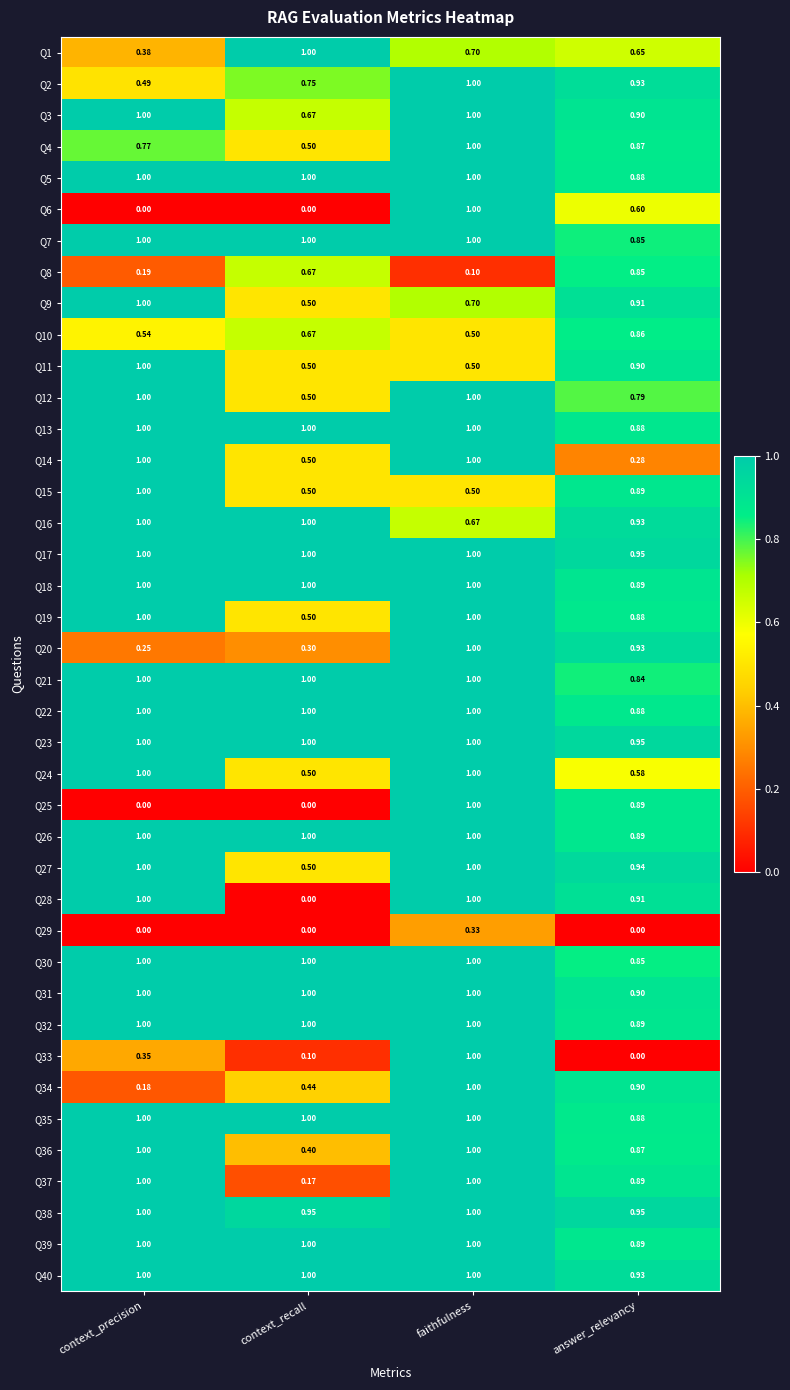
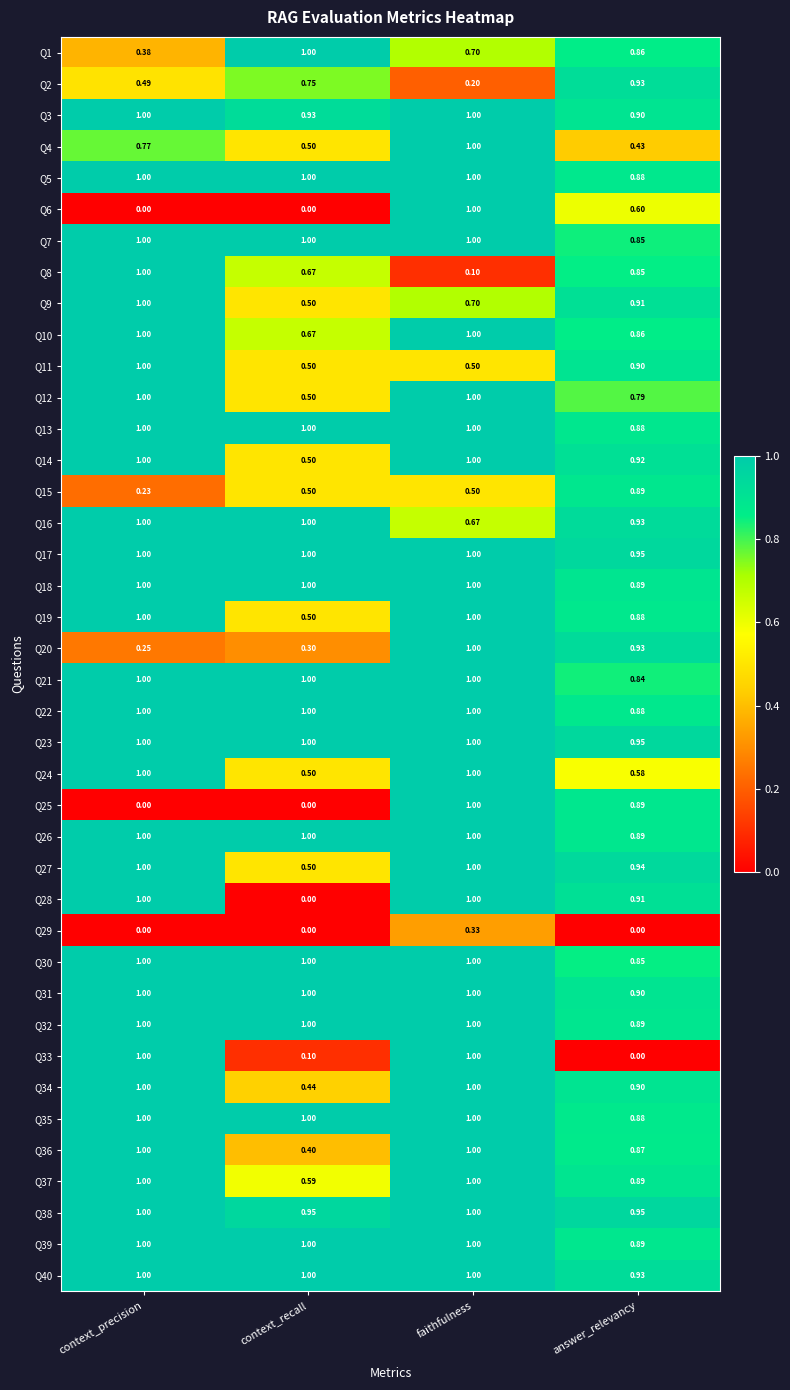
  {
    "Q1": {
      "context_precision": 0.38,
      "context_recall": 1.00,
      "faithfulness": 0.70,
-     "answer_relevancy": 0.65
+     "answer_relevancy": 0.86
    },
    "Q2": {
      "context_precision": 0.49,
      "context_recall": 0.75,
-     "faithfulness": 1.00,
+     "faithfulness": 0.20,
      "answer_relevancy": 0.93
    },
    "Q3": {
      "context_precision": 1.00,
-     "context_recall": 0.67,
+     "context_recall": 0.93,
      "faithfulness": 1.00,
      "answer_relevancy": 0.90
    },
    "Q4": {
      "context_precision": 0.77,
      "context_recall": 0.50,
      "faithfulness": 1.00,
-     "answer_relevancy": 0.87
+     "answer_relevancy": 0.43
    },
    "Q5": {
      "context_precision": 1.00,
      "context_recall": 1.00,
      "faithfulness": 1.00,
      "answer_relevancy": 0.88
    },
    "Q6": {
      "context_precision": 0.00,
      "context_recall": 0.00,
      "faithfulness": 1.00,
      "answer_relevancy": 0.60
    },
    "Q7": {
      "context_precision": 1.00,
      "context_recall": 1.00,
      "faithfulness": 1.00,
      "answer_relevancy": 0.85
    },
    "Q8": {
-     "context_precision": 0.19,
+     "context_precision": 1.00,
      "context_recall": 0.67,
      "faithfulness": 0.10,
      "answer_relevancy": 0.85
    },
    "Q9": {
      "context_precision": 1.00,
      "context_recall": 0.50,
      "faithfulness": 0.70,
      "answer_relevancy": 0.91
    },
    "Q10": {
-     "context_precision": 0.54,
+     "context_precision": 1.00,
      "context_recall": 0.67,
-     "faithfulness": 0.50,
+     "faithfulness": 1.00,
      "answer_relevancy": 0.86
    },
    "Q11": {
      "context_precision": 1.00,
      "context_recall": 0.50,
      "faithfulness": 0.50,
      "answer_relevancy": 0.90
    },
    "Q12": {
      "context_precision": 1.00,
      "context_recall": 0.50,
      "faithfulness": 1.00,
      "answer_relevancy": 0.79
    },
    "Q13": {
      "context_precision": 1.00,
      "context_recall": 1.00,
      "faithfulness": 1.00,
      "answer_relevancy": 0.88
    },
    "Q14": {
      "context_precision": 1.00,
      "context_recall": 0.50,
      "faithfulness": 1.00,
-     "answer_relevancy": 0.28
+     "answer_relevancy": 0.92
    },
    "Q15": {
-     "context_precision": 1.00,
+     "context_precision": 0.23,
      "context_recall": 0.50,
      "faithfulness": 0.50,
      "answer_relevancy": 0.89
    },
    "Q16": {
      "context_precision": 1.00,
      "context_recall": 1.00,
      "faithfulness": 0.67,
      "answer_relevancy": 0.93
    },
    "Q17": {
      "context_precision": 1.00,
      "context_recall": 1.00,
      "faithfulness": 1.00,
      "answer_relevancy": 0.95
    },
    "Q18": {
      "context_precision": 1.00,
      "context_recall": 1.00,
      "faithfulness": 1.00,
      "answer_relevancy": 0.89
    },
    "Q19": {
      "context_precision": 1.00,
      "context_recall": 0.50,
      "faithfulness": 1.00,
      "answer_relevancy": 0.88
    },
    "Q20": {
      "context_precision": 0.25,
      "context_recall": 0.30,
      "faithfulness": 1.00,
      "answer_relevancy": 0.93
    },
    "Q21": {
      "context_precision": 1.00,
      "context_recall": 1.00,
      "faithfulness": 1.00,
      "answer_relevancy": 0.84
    },
    "Q22": {
      "context_precision": 1.00,
      "context_recall": 1.00,
      "faithfulness": 1.00,
      "answer_relevancy": 0.88
    },
    "Q23": {
      "context_precision": 1.00,
      "context_recall": 1.00,
      "faithfulness": 1.00,
      "answer_relevancy": 0.95
    },
    "Q24": {
      "context_precision": 1.00,
      "context_recall": 0.50,
      "faithfulness": 1.00,
      "answer_relevancy": 0.58
    },
    "Q25": {
      "context_precision": 0.00,
      "context_recall": 0.00,
      "faithfulness": 1.00,
      "answer_relevancy": 0.89
    },
    "Q26": {
      "context_precision": 1.00,
      "context_recall": 1.00,
      "faithfulness": 1.00,
      "answer_relevancy": 0.89
    },
    "Q27": {
      "context_precision": 1.00,
      "context_recall": 0.50,
      "faithfulness": 1.00,
      "answer_relevancy": 0.94
    },
    "Q28": {
      "context_precision": 1.00,
      "context_recall": 0.00,
      "faithfulness": 1.00,
      "answer_relevancy": 0.91
    },
    "Q29": {
      "context_precision": 0.00,
      "context_recall": 0.00,
      "faithfulness": 0.33,
      "answer_relevancy": 0.00
    },
    "Q30": {
      "context_precision": 1.00,
      "context_recall": 1.00,
      "faithfulness": 1.00,
      "answer_relevancy": 0.85
    },
    "Q31": {
      "context_precision": 1.00,
      "context_recall": 1.00,
      "faithfulness": 1.00,
      "answer_relevancy": 0.90
    },
    "Q32": {
      "context_precision": 1.00,
      "context_recall": 1.00,
      "faithfulness": 1.00,
      "answer_relevancy": 0.89
    },
    "Q33": {
-     "context_precision": 0.35,
+     "context_precision": 1.00,
      "context_recall": 0.10,
      "faithfulness": 1.00,
      "answer_relevancy": 0.00
    },
    "Q34": {
-     "context_precision": 0.18,
+     "context_precision": 1.00,
      "context_recall": 0.44,
      "faithfulness": 1.00,
      "answer_relevancy": 0.90
    },
    "Q35": {
      "context_precision": 1.00,
      "context_recall": 1.00,
      "faithfulness": 1.00,
      "answer_relevancy": 0.88
    },
    "Q36": {
      "context_precision": 1.00,
      "context_recall": 0.40,
      "faithfulness": 1.00,
      "answer_relevancy": 0.87
    },
    "Q37": {
      "context_precision": 1.00,
-     "context_recall": 0.17,
+     "context_recall": 0.59,
      "faithfulness": 1.00,
      "answer_relevancy": 0.89
    },
    "Q38": {
      "context_precision": 1.00,
      "context_recall": 0.95,
      "faithfulness": 1.00,
      "answer_relevancy": 0.95
    },
    "Q39": {
      "context_precision": 1.00,
      "context_recall": 1.00,
      "faithfulness": 1.00,
      "answer_relevancy": 0.89
    },
    "Q40": {
      "context_precision": 1.00,
      "context_recall": 1.00,
      "faithfulness": 1.00,
      "answer_relevancy": 0.93
    }
  }
